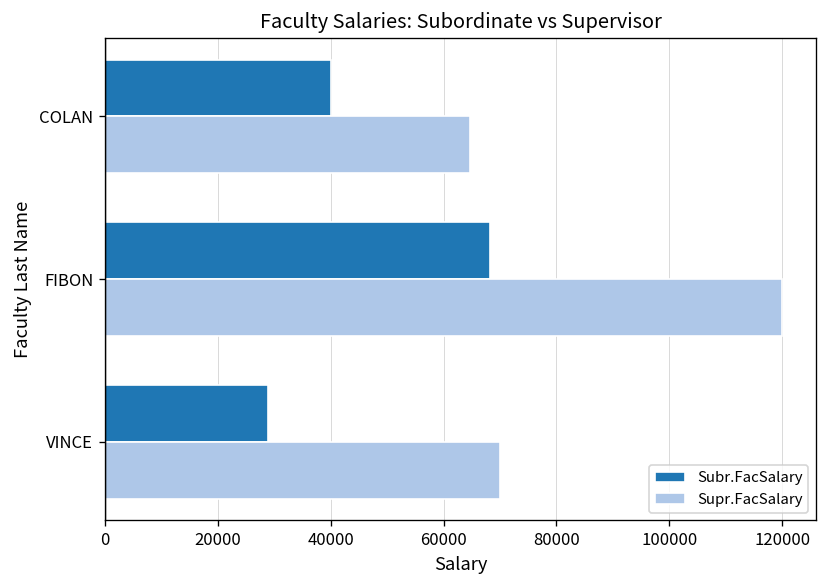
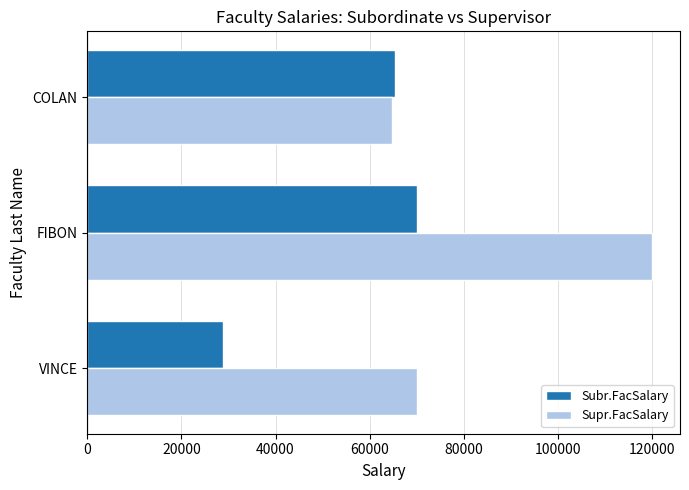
  {
    "Subr.FacSalary": {
-     "COLAN": 40000,
-     "FIBON": 68000,
+     "COLAN": 65000,
+     "FIBON": 70000,
      "VINCE": 29000
    },
    "Supr.FacSalary": {
      "COLAN": 65000,
      "FIBON": 120000,
      "VINCE": 70000
    }
  }
